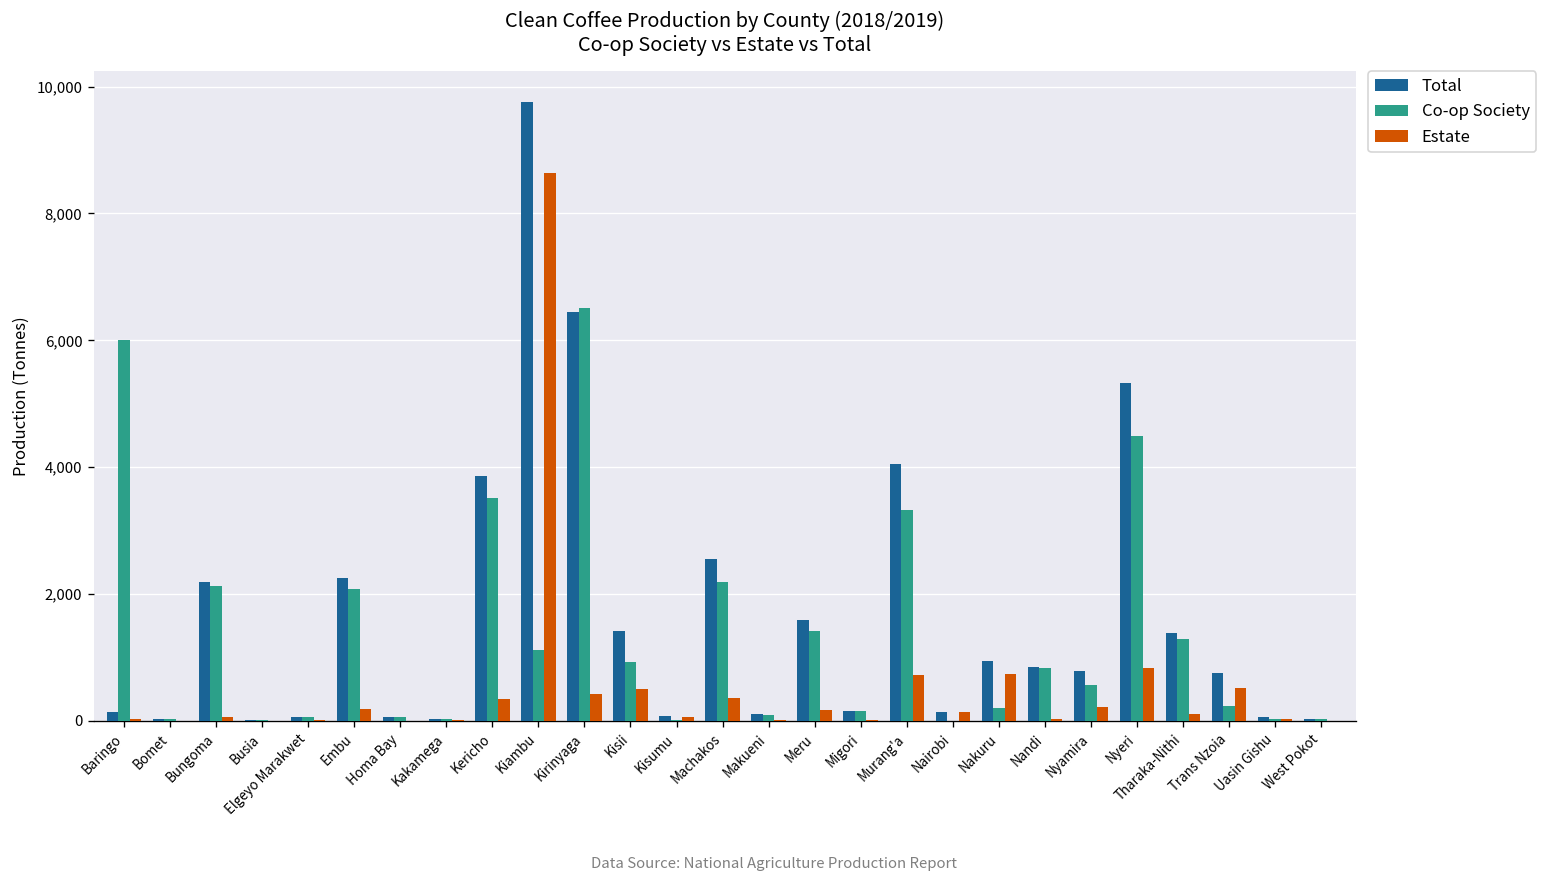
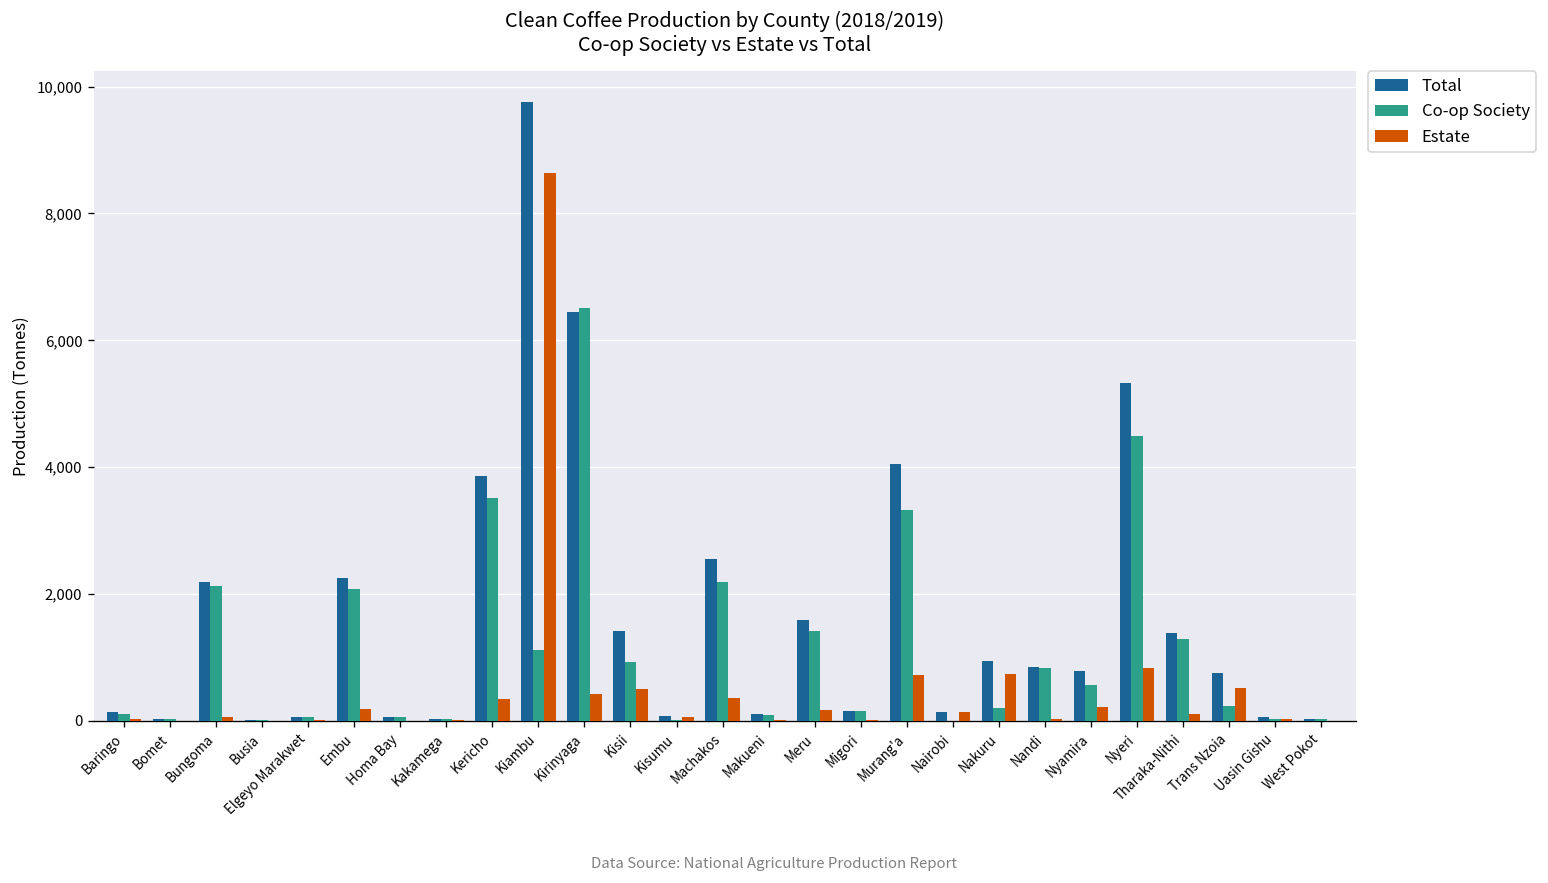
  {
    "Total": {
      "Baringo": "100",
      "Bungoma": "2,200",
      "Elgeyo Marakwet": "100",
      "Embu": "2,200",
      "Homa Bay": "100",
      "Kericho": "3,900",
      "Kiambu": "9,800",
      "Kirinyaga": "6,400",
      "Kisii": "1,400",
      "Kisumu": "100",
      "Machakos": "2,600",
      "Makueni": "100",
      "Meru": "1,600",
      "Migori": "200",
      "Murang'a": "4,000",
      "Nairobi": "100",
      "Nakuru": "900",
      "Nandi": "800",
      "Nyamira": "800",
      "Nyeri": "5,300",
      "Tharaka-Nithi": "1,400",
      "Trans Nzoia": "700",
      "Uasin Gishu": "100"
    },
    "Co-op Society": {
-     "Baringo": "6,000",
+     "Baringo": "100",
      "Bungoma": "2,100",
      "Elgeyo Marakwet": "100",
      "Embu": "2,100",
      "Homa Bay": "100",
      "Kericho": "3,500",
      "Kiambu": "1,100",
      "Kirinyaga": "6,500",
      "Kisii": "900",
      "Machakos": "2,200",
      "Makueni": "100",
      "Meru": "1,400",
      "Migori": "200",
      "Murang'a": "3,300",
      "Nairobi": "0",
      "Nakuru": "200",
      "Nandi": "800",
      "Nyamira": "600",
      "Nyeri": "4,500",
      "Tharaka-Nithi": "1,300",
      "Trans Nzoia": "200"
    },
    "Estate": {
      "Bungoma": "0",
      "Busia": "0",
      "Embu": "200",
      "Homa Bay": "0",
      "Kericho": "300",
      "Kiambu": "8,600",
      "Kirinyaga": "400",
      "Kisii": "500",
      "Kisumu": "100",
      "Machakos": "400",
      "Meru": "200",
      "Murang'a": "700",
      "Nairobi": "100",
      "Nakuru": "700",
      "Nyamira": "200",
      "Nyeri": "800",
      "Tharaka-Nithi": "100",
      "Trans Nzoia": "500",
      "West Pokot": "0"
    }
  }
